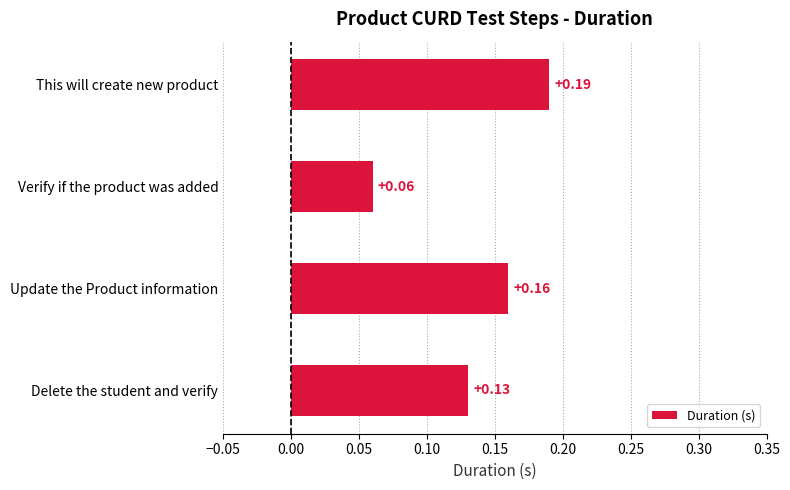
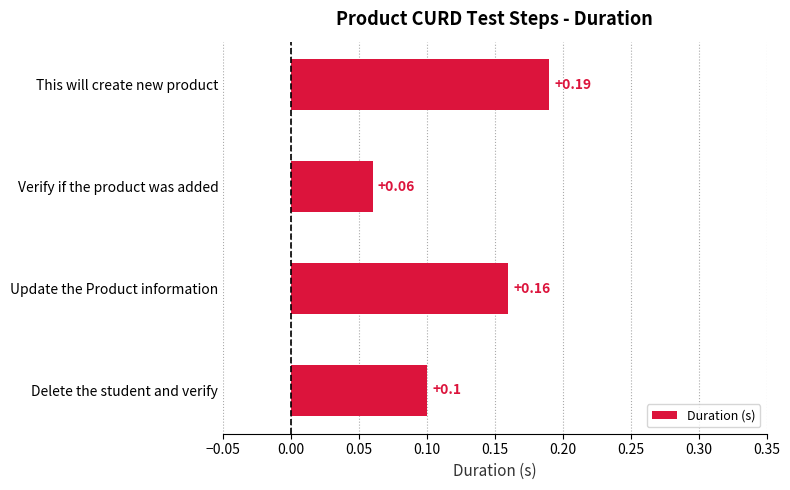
  {
    "This will create new product": "+0.19",
    "Verify if the product was added": "+0.06",
    "Update the Product information": "+0.16",
-   "Delete the student and verify": "+0.13"
+   "Delete the student and verify": "+0.1"
  }
